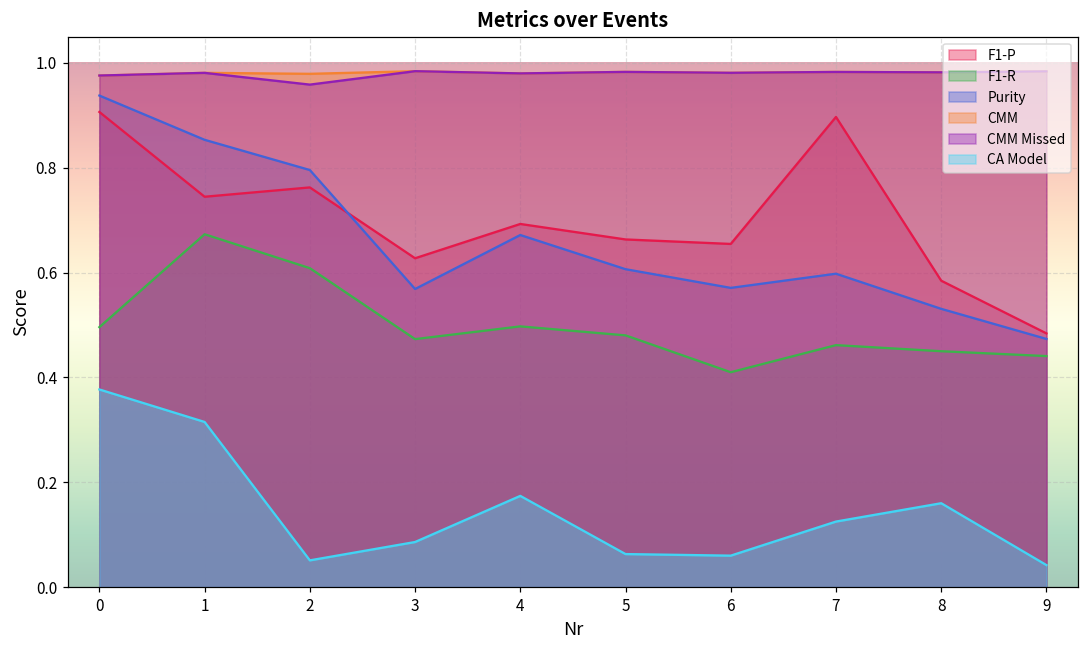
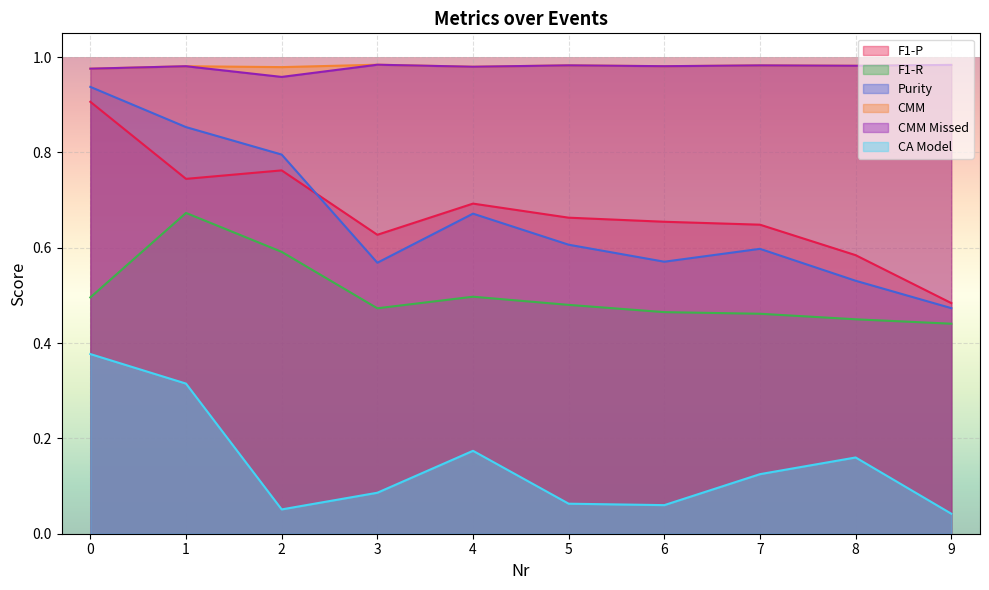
  {
    "F1-P": {
      "0": 0.91,
      "1": 0.74,
      "2": 0.76,
      "3": 0.63,
      "4": 0.69,
      "5": 0.66,
      "6": 0.65,
-     "7": 0.90,
+     "7": 0.65,
      "8": 0.58,
      "9": 0.48
    },
    "F1-R": {
      "0": 0.50,
      "1": 0.67,
-     "2": 0.61,
+     "2": 0.59,
      "3": 0.47,
      "4": 0.50,
      "5": 0.48,
-     "6": 0.41,
+     "6": 0.46,
      "7": 0.46,
      "8": 0.45,
      "9": 0.44
    },
    "Purity": {
      "0": 0.94,
      "1": 0.85,
      "2": 0.80,
      "3": 0.57,
      "4": 0.67,
      "5": 0.61,
      "6": 0.57,
      "7": 0.60,
      "8": 0.53,
      "9": 0.47
    },
    "CMM": {
      "2": 0.98
    },
    "CMM Missed": {
      "2": 0.96
    },
    "CA Model": {
      "0": 0.38,
      "1": 0.31,
      "2": 0.05,
      "3": 0.09,
      "4": 0.17,
      "5": 0.06,
      "6": 0.06,
      "7": 0.13,
      "8": 0.16,
      "9": 0.04
    }
  }
